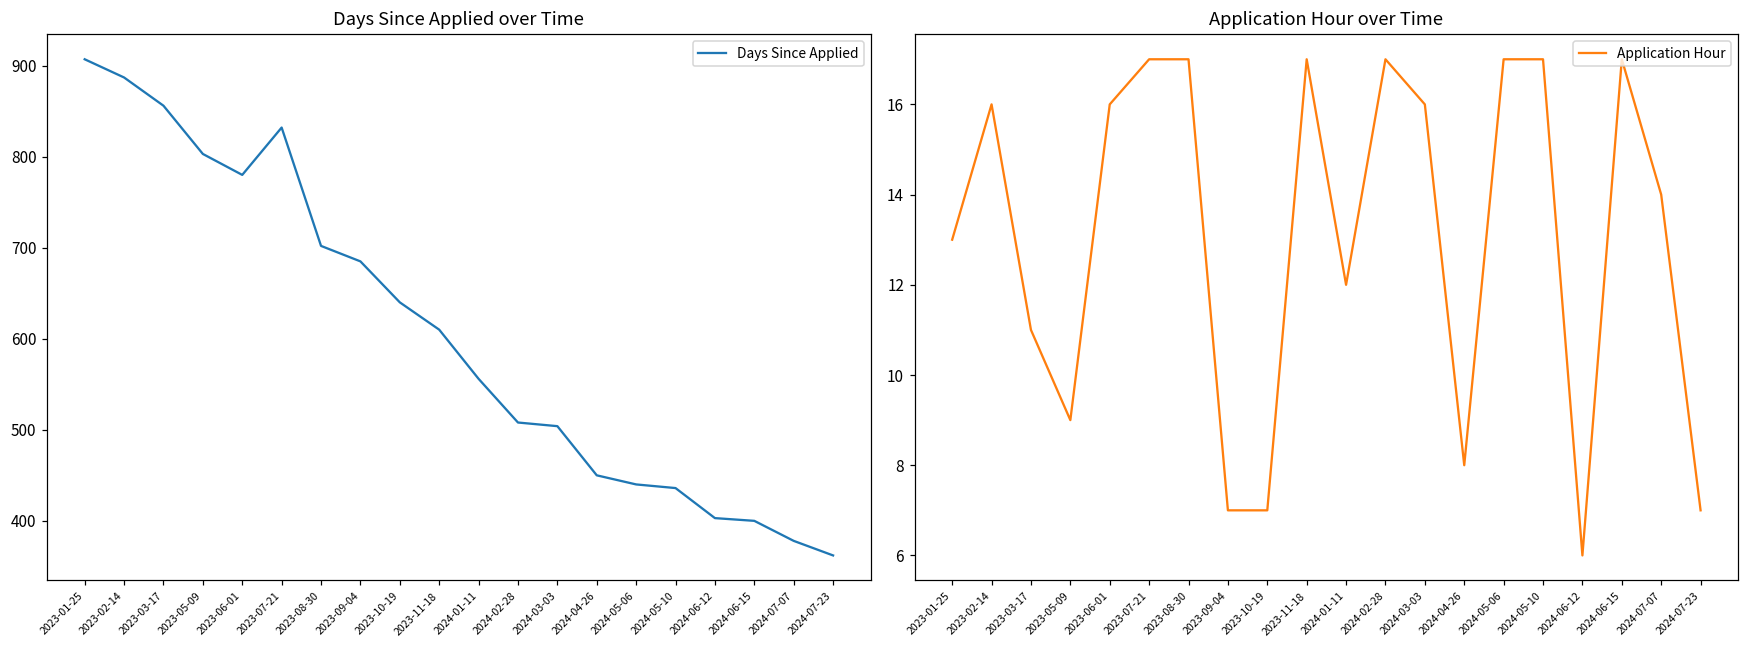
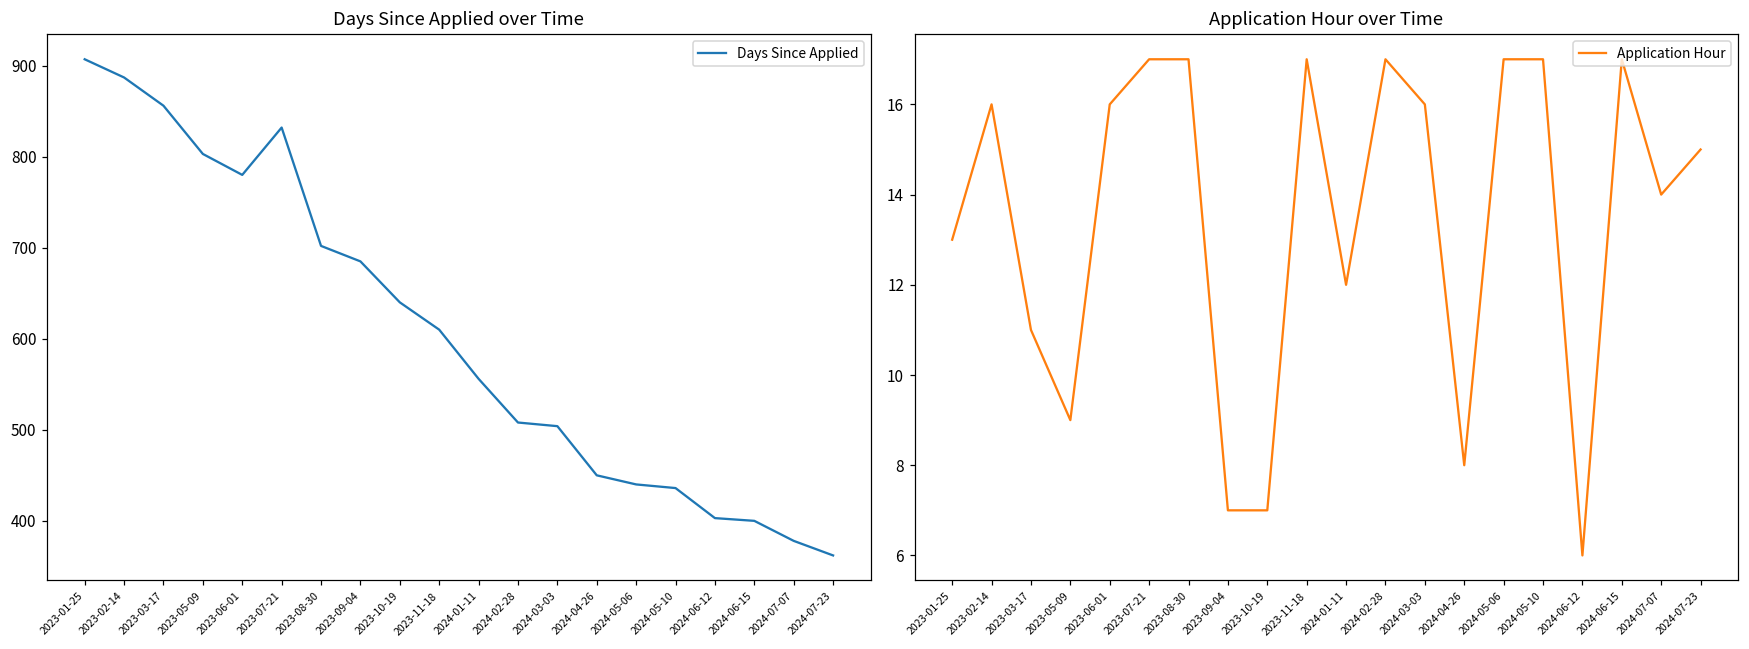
  {
    "Days Since Applied over Time": {
      "2023-01-25": 910,
      "2023-02-14": 890,
      "2023-03-17": 860,
      "2023-05-09": 800,
      "2023-06-01": 780,
      "2023-07-21": 830,
      "2023-08-30": 700,
      "2023-09-04": 690,
      "2023-10-19": 640,
      "2023-11-18": 610,
      "2024-01-11": 560,
      "2024-02-28": 510,
      "2024-03-03": 500,
      "2024-04-26": 450,
      "2024-05-06": 440,
      "2024-05-10": 440,
      "2024-06-12": 400,
      "2024-06-15": 400,
      "2024-07-07": 380,
      "2024-07-23": 360
    },
    "Application Hour over Time": {
      "2023-01-25": 13,
      "2023-02-14": 16,
      "2023-03-17": 11,
      "2023-05-09": 9,
      "2023-06-01": 16,
      "2023-07-21": 17,
      "2023-08-30": 17,
      "2023-09-04": 7,
      "2023-10-19": 7,
      "2023-11-18": 17,
      "2024-01-11": 12,
      "2024-02-28": 17,
      "2024-03-03": 16,
      "2024-04-26": 8,
      "2024-05-06": 17,
      "2024-05-10": 17,
      "2024-06-12": 6,
      "2024-07-07": 14,
-     "2024-07-23": 7
+     "2024-07-23": 15
    }
  }
